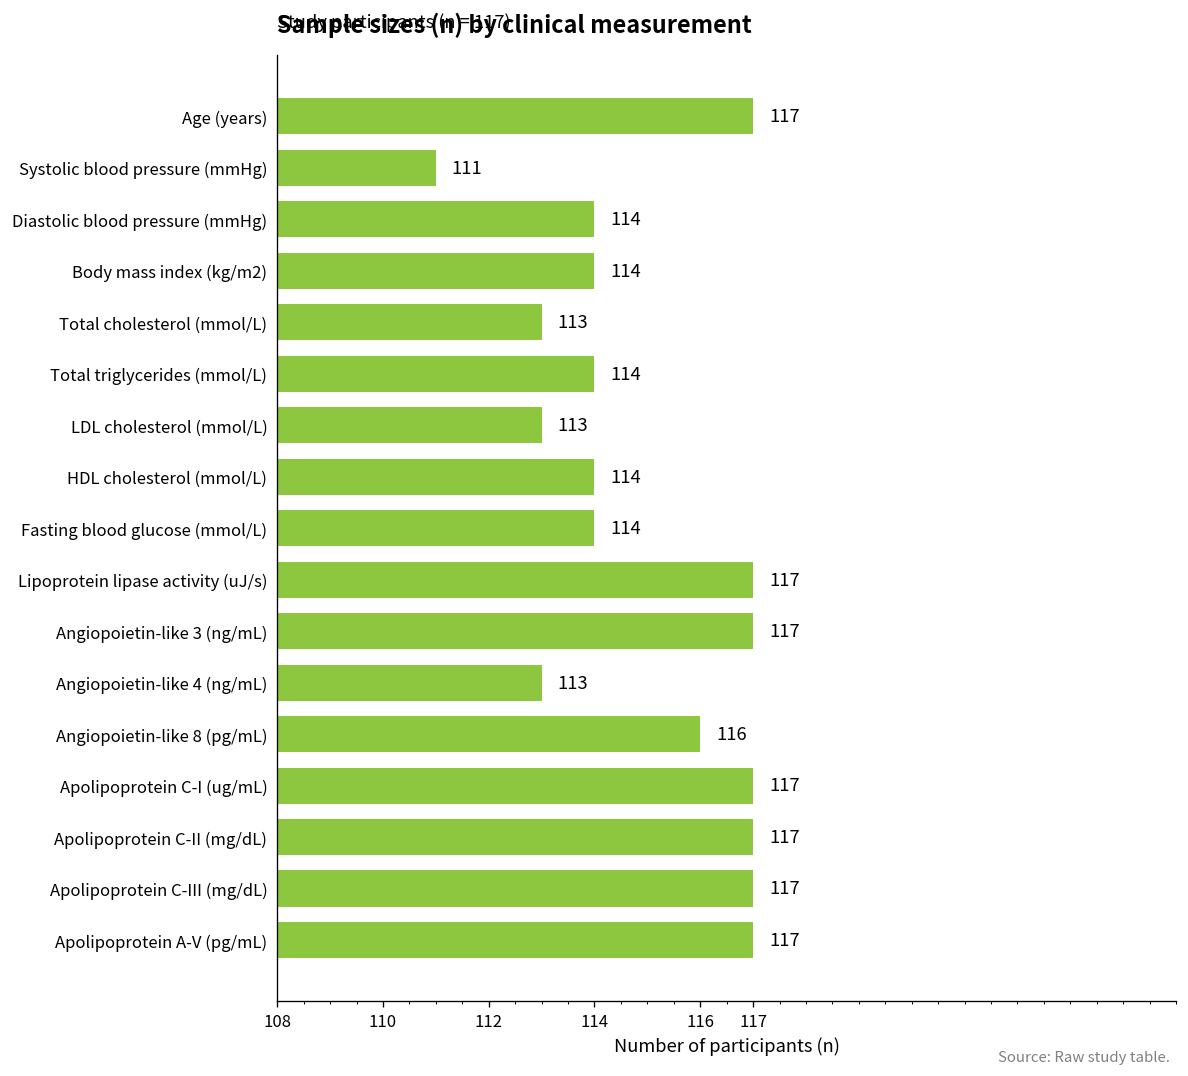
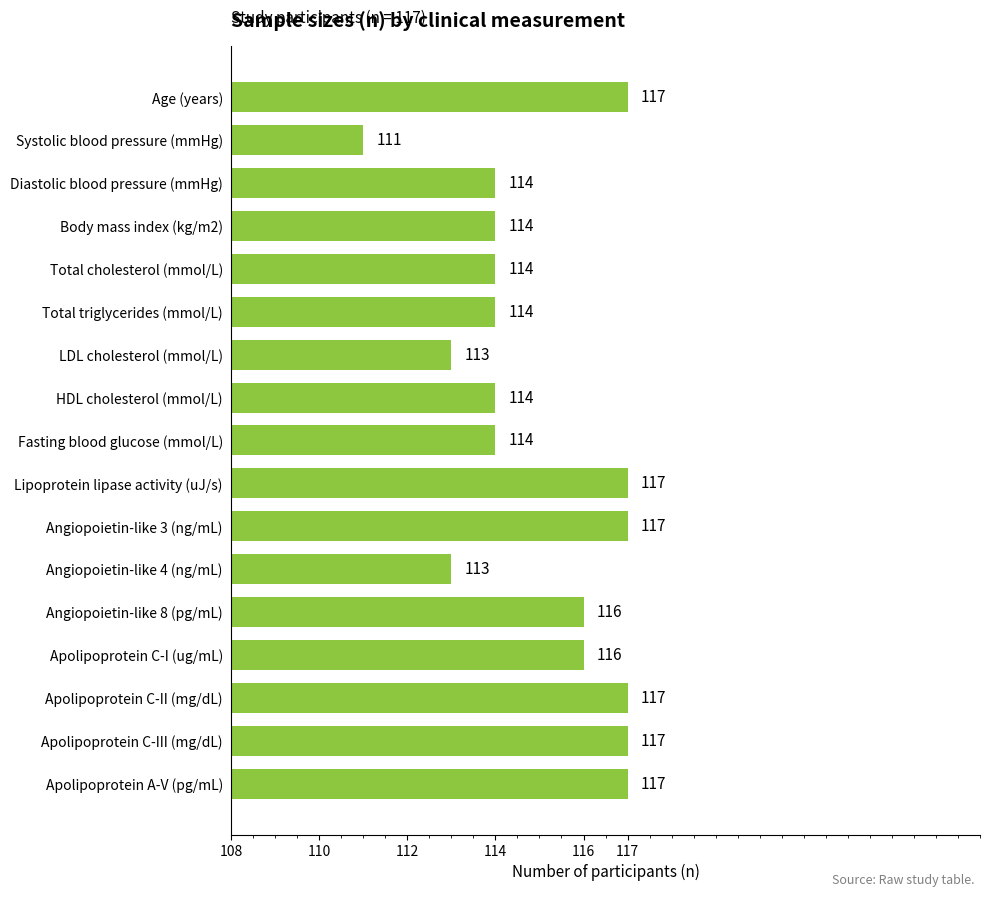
  {
    "Age (years)": 117,
    "Systolic blood pressure (mmHg)": 111,
    "Diastolic blood pressure (mmHg)": 114,
    "Body mass index (kg/m2)": 114,
-   "Total cholesterol (mmol/L)": 113,
+   "Total cholesterol (mmol/L)": 114,
    "Total triglycerides (mmol/L)": 114,
    "LDL cholesterol (mmol/L)": 113,
    "HDL cholesterol (mmol/L)": 114,
    "Fasting blood glucose (mmol/L)": 114,
    "Lipoprotein lipase activity (uJ/s)": 117,
    "Angiopoietin-like 3 (ng/mL)": 117,
    "Angiopoietin-like 4 (ng/mL)": 113,
    "Angiopoietin-like 8 (pg/mL)": 116,
-   "Apolipoprotein C-I (ug/mL)": 117,
+   "Apolipoprotein C-I (ug/mL)": 116,
    "Apolipoprotein C-II (mg/dL)": 117,
    "Apolipoprotein C-III (mg/dL)": 117,
    "Apolipoprotein A-V (pg/mL)": 117
  }
